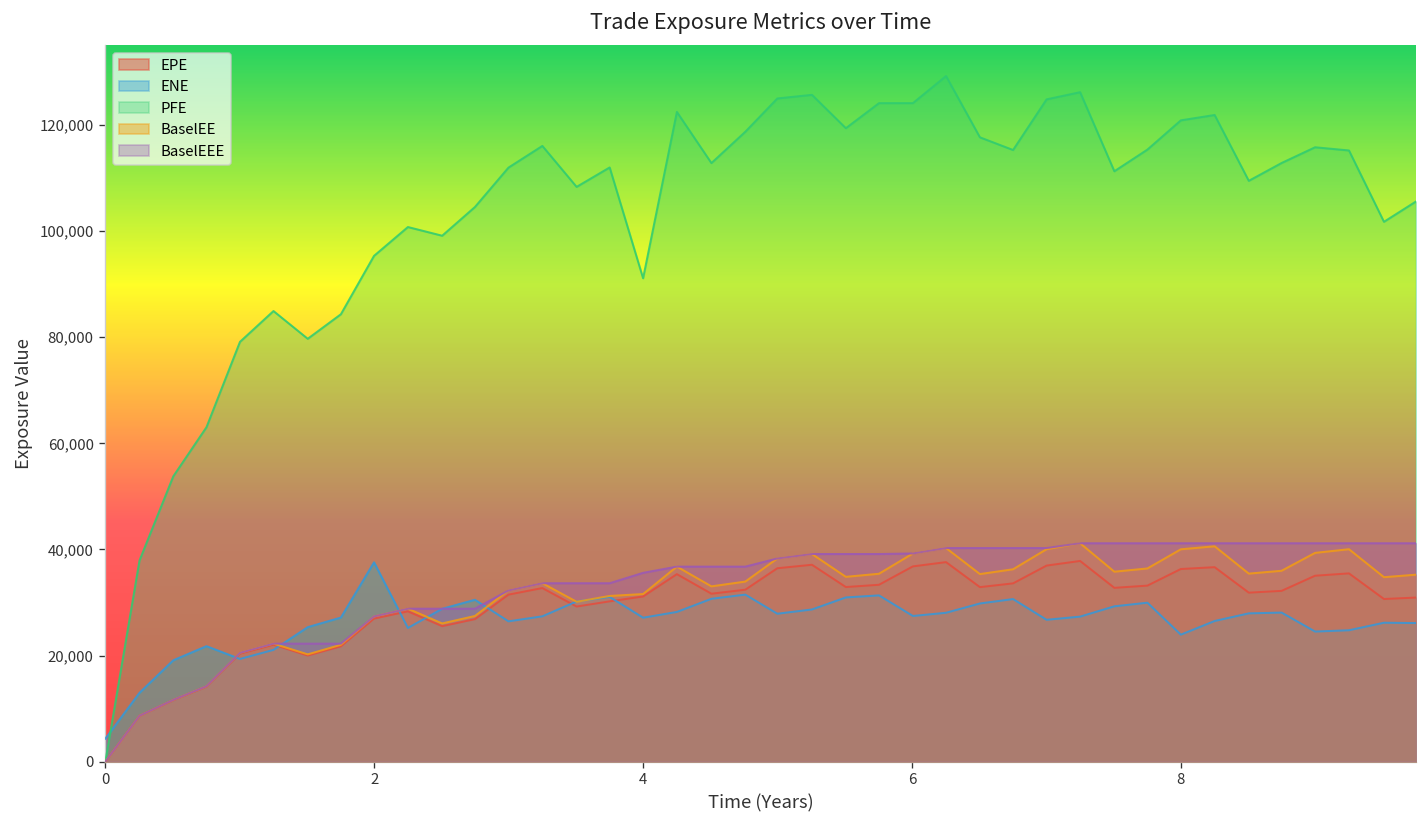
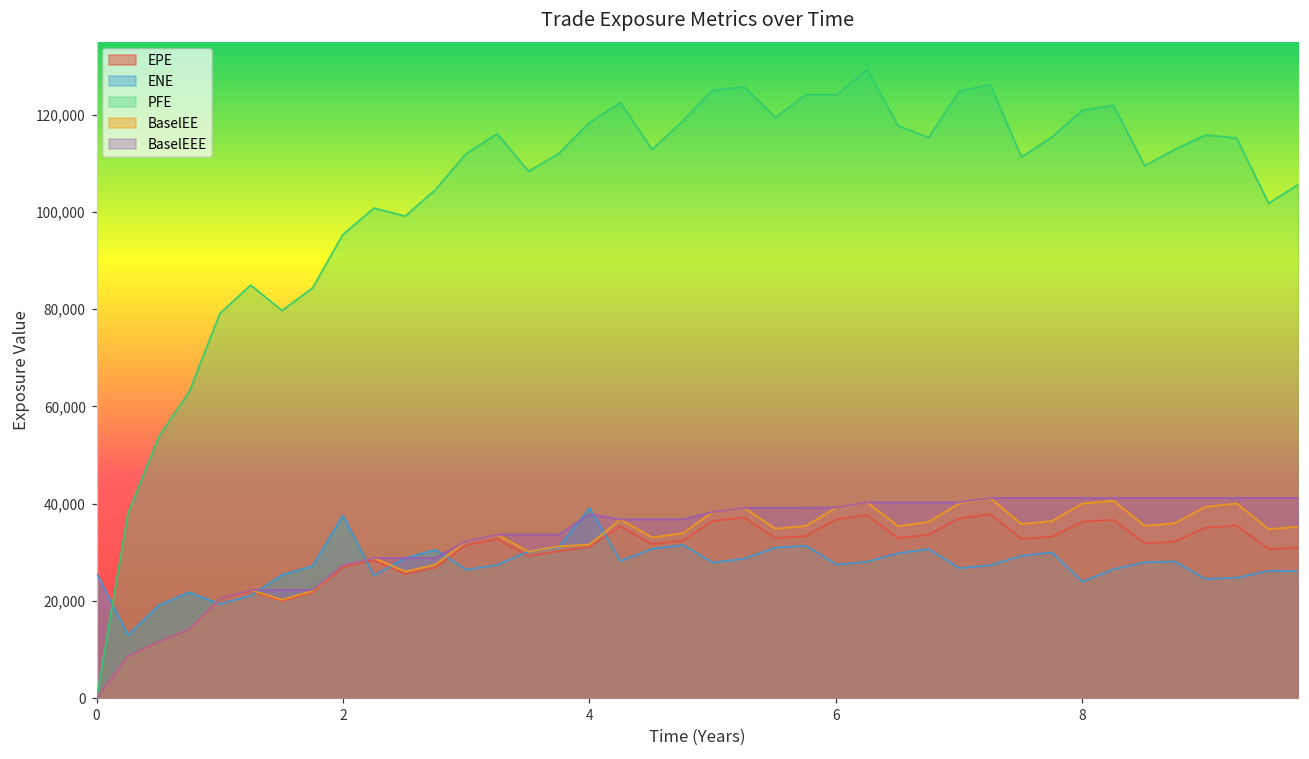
  {
    "EPE": {
      "8": "36,000"
    },
    "ENE": {
-     "0": "4,000",
+     "0": "26,000",
      "2": "38,000",
-     "4": "27,000",
+     "4": "39,000",
      "8": "24,000"
    },
    "PFE": {
      "2": "95,000",
-     "4": "91,000",
+     "4": "118,000",
      "8": "121,000"
    },
    "BaselEE": {
      "8": "40,000"
    },
    "BaselEEE": {
-     "4": "36,000",
+     "4": "38,000",
      "8": "41,000"
    }
  }
